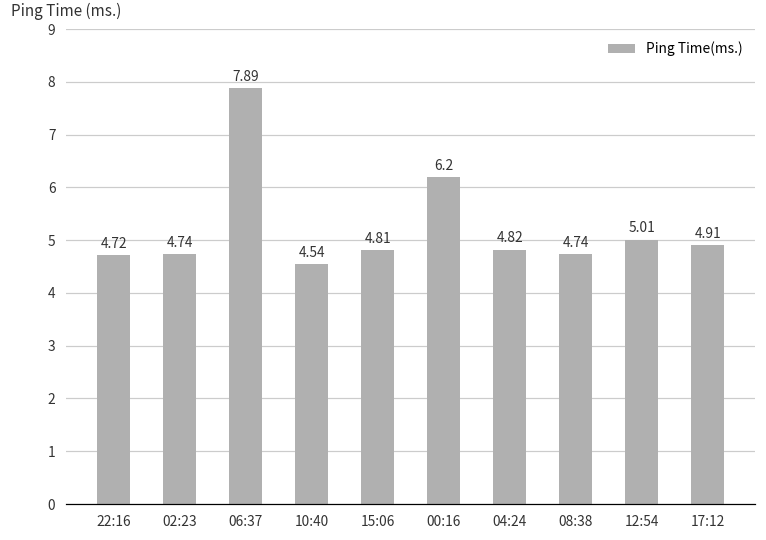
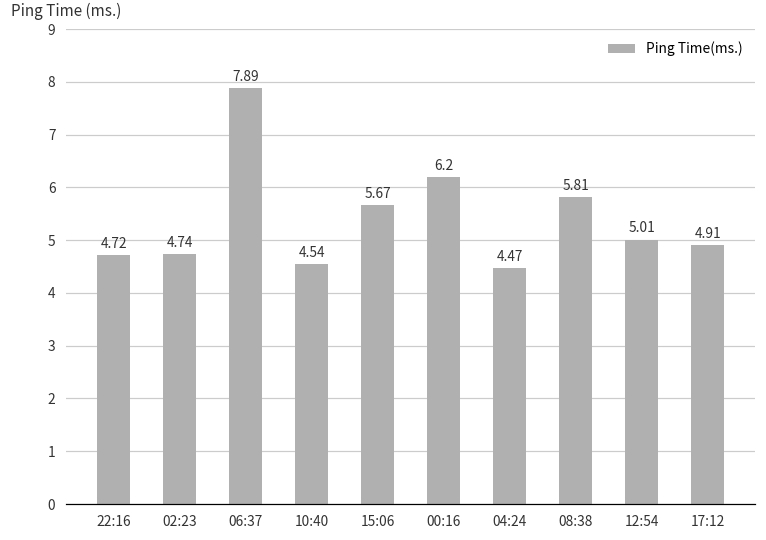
  {
    "22:16": 4.72,
    "02:23": 4.74,
    "06:37": 7.89,
    "10:40": 4.54,
-   "15:06": 4.81,
+   "15:06": 5.67,
    "00:16": 6.2,
-   "04:24": 4.82,
-   "08:38": 4.74,
+   "04:24": 4.47,
+   "08:38": 5.81,
    "12:54": 5.01,
    "17:12": 4.91
  }
